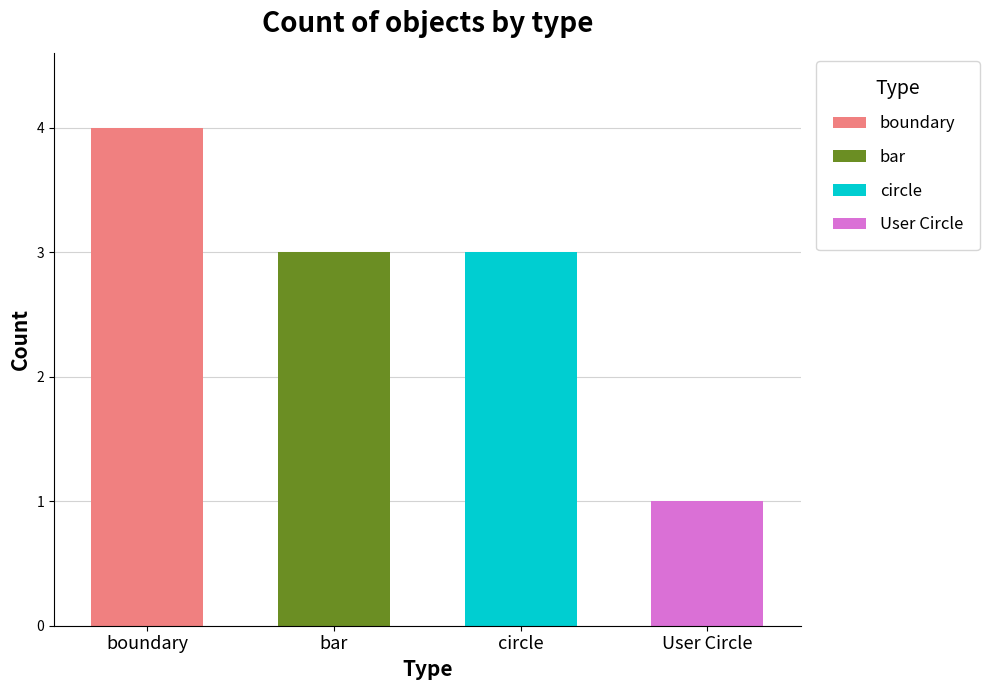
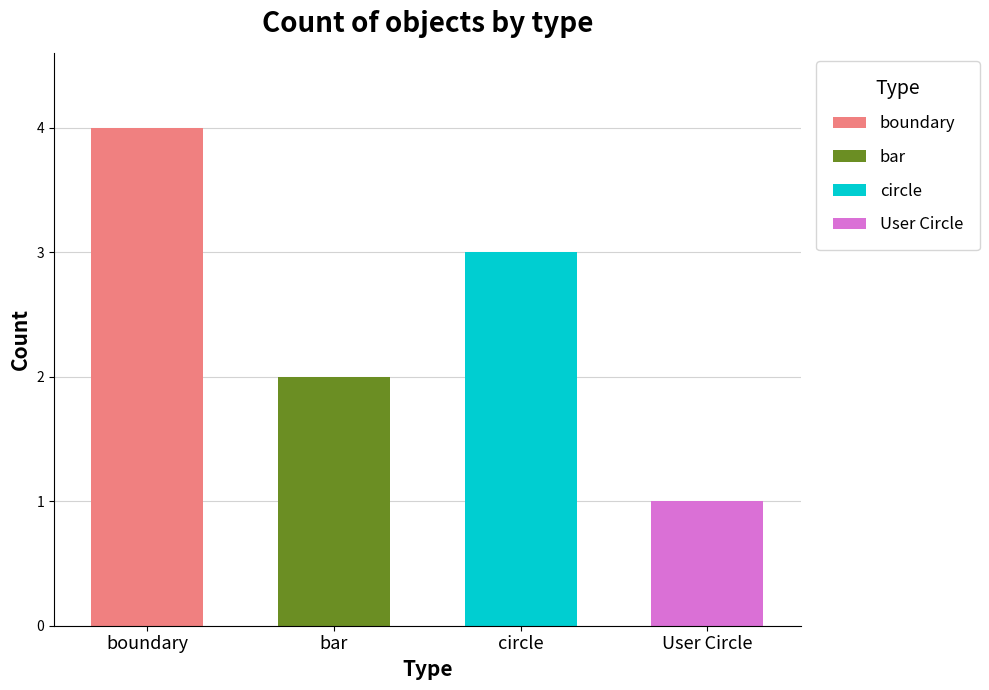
  {
    "boundary": 4,
-   "bar": 3,
+   "bar": 2,
    "circle": 3,
    "User Circle": 1
  }
